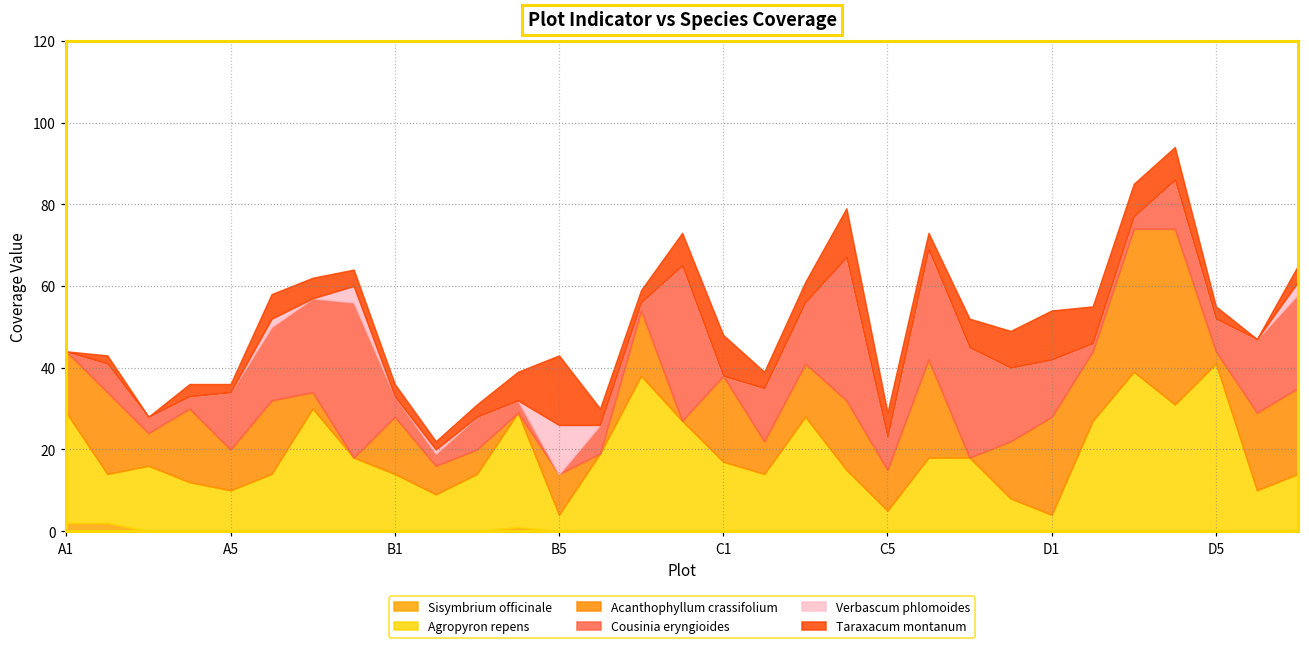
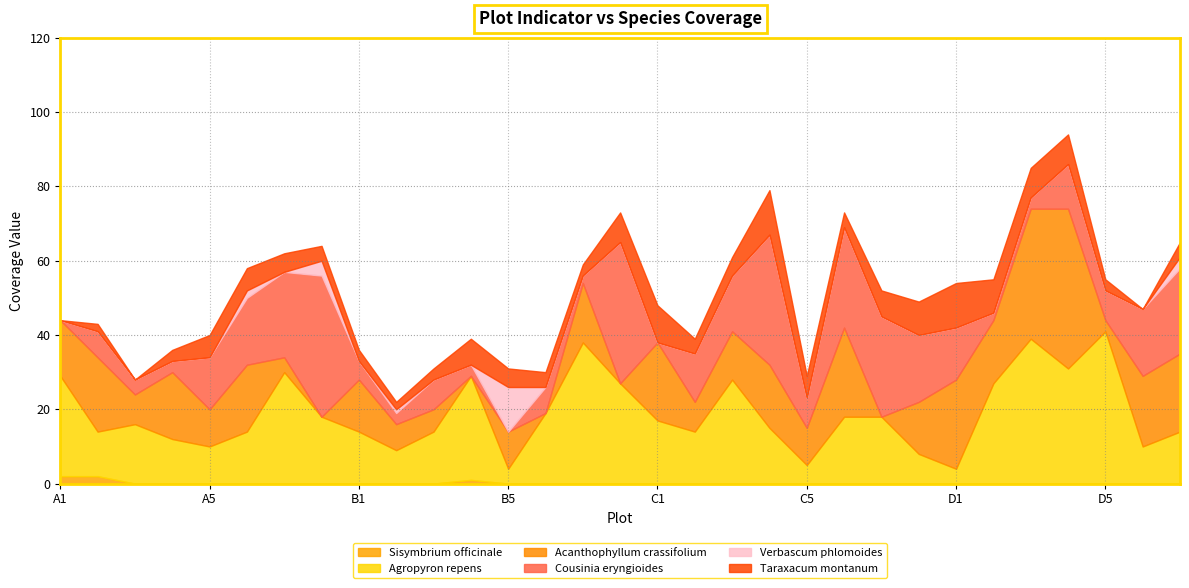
  {
    "Verbascum phlomoides": {
      "B5": 12
    },
    "Taraxacum montanum": {
-     "A5": 2,
+     "A5": 6,
      "B1": 3,
-     "B5": 17,
+     "B5": 5,
      "C1": 10,
      "C5": 6,
      "D1": 12,
      "D5": 3
    }
  }
